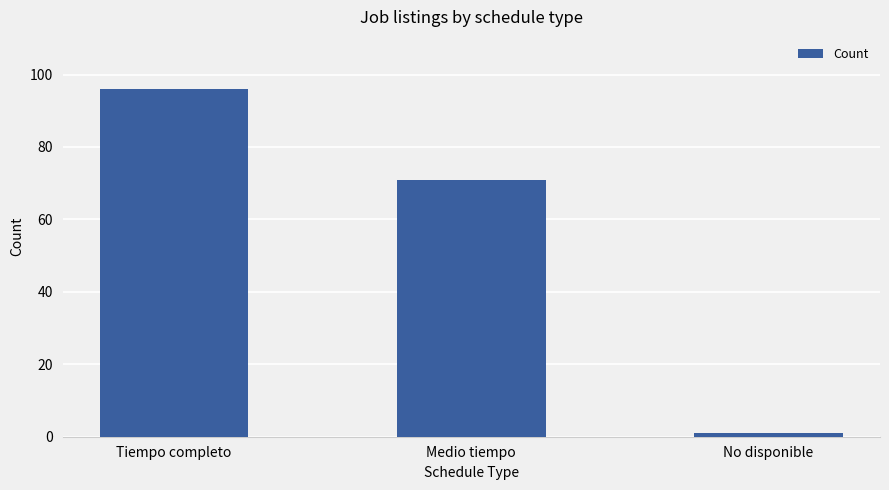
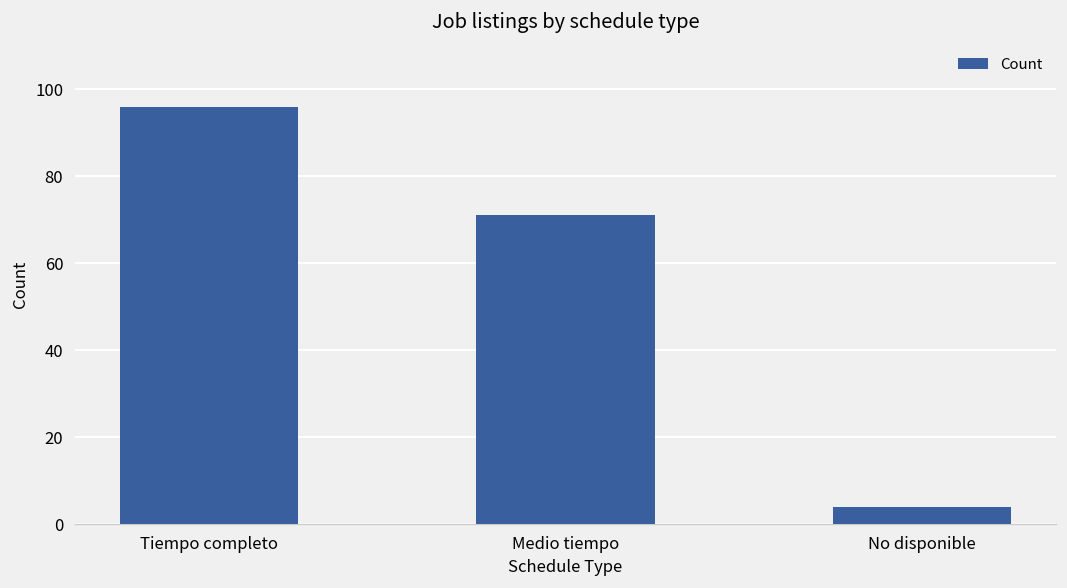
  {
    "Tiempo completo": 96,
    "Medio tiempo": 71,
-   "No disponible": 1
+   "No disponible": 4
  }
